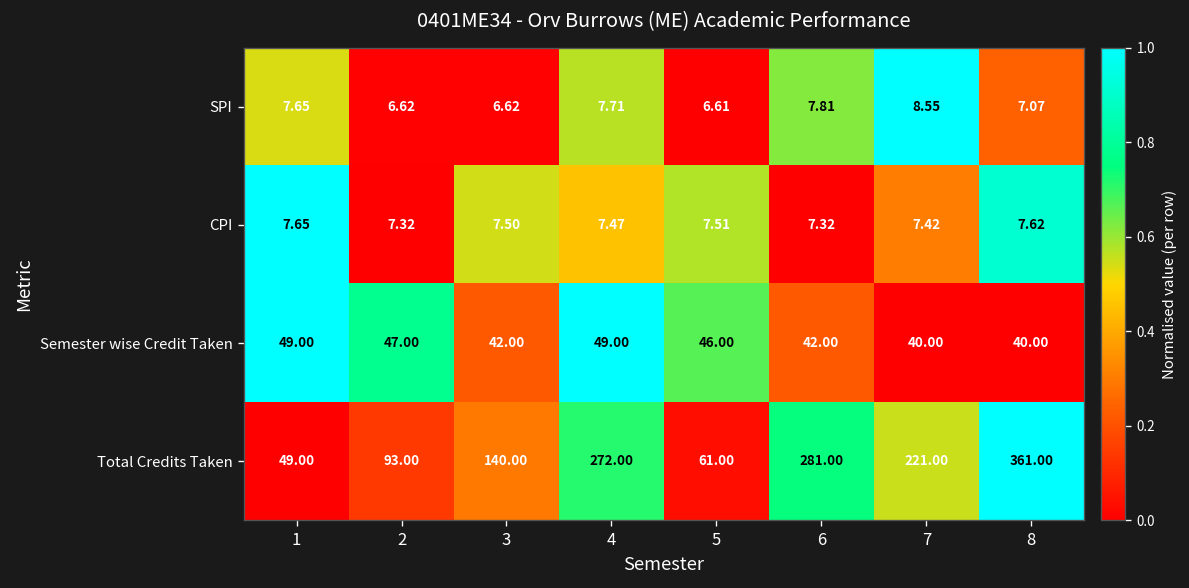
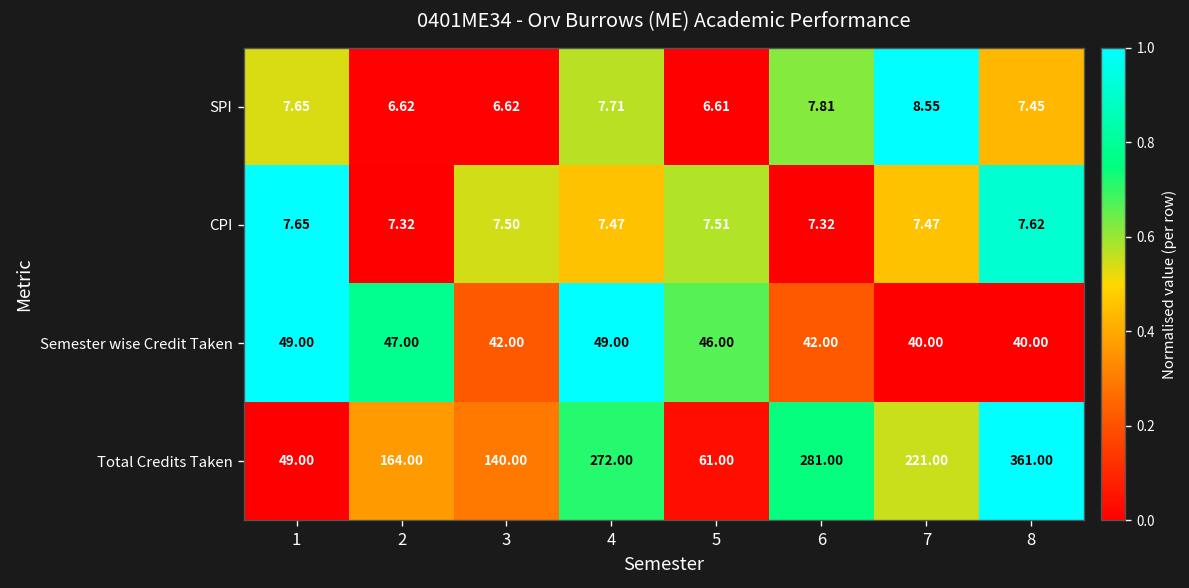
  {
    "SPI": {
      "1": 7.65,
      "2": 6.62,
      "3": 6.62,
      "4": 7.71,
      "5": 6.61,
      "6": 7.81,
      "7": 8.55,
-     "8": 7.07
+     "8": 7.45
    },
    "CPI": {
      "1": 7.65,
      "2": 7.32,
      "3": 7.50,
      "4": 7.47,
      "5": 7.51,
      "6": 7.32,
-     "7": 7.42,
+     "7": 7.47,
      "8": 7.62
    },
    "Semester wise Credit Taken": {
      "1": 49.00,
      "2": 47.00,
      "3": 42.00,
      "4": 49.00,
      "5": 46.00,
      "6": 42.00,
      "7": 40.00,
      "8": 40.00
    },
    "Total Credits Taken": {
      "1": 49.00,
-     "2": 93.00,
+     "2": 164.00,
      "3": 140.00,
      "4": 272.00,
      "5": 61.00,
      "6": 281.00,
      "7": 221.00,
      "8": 361.00
    }
  }
